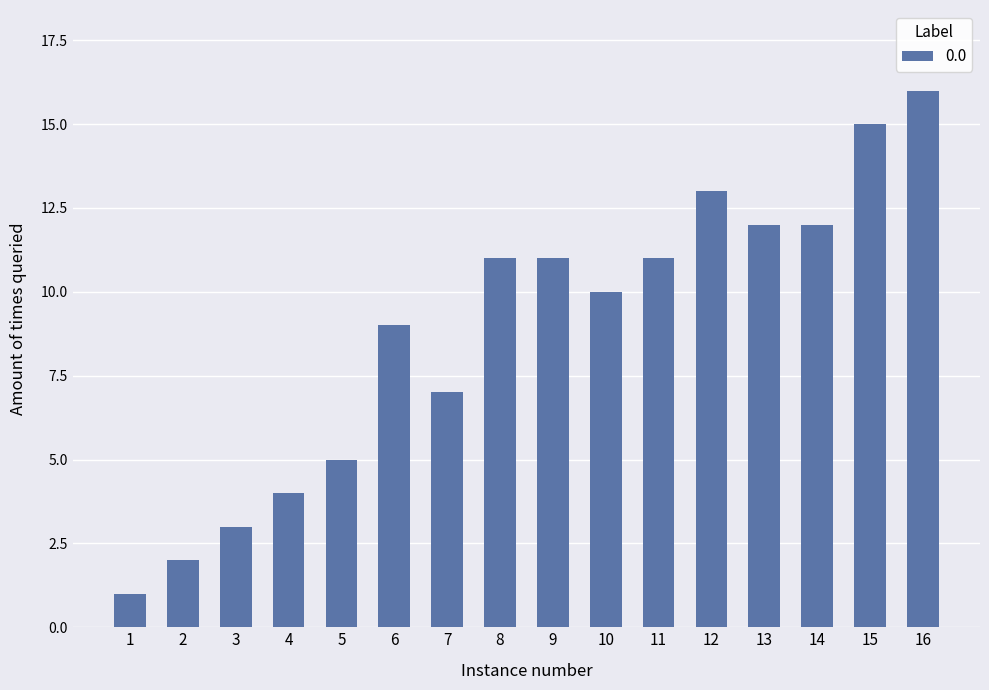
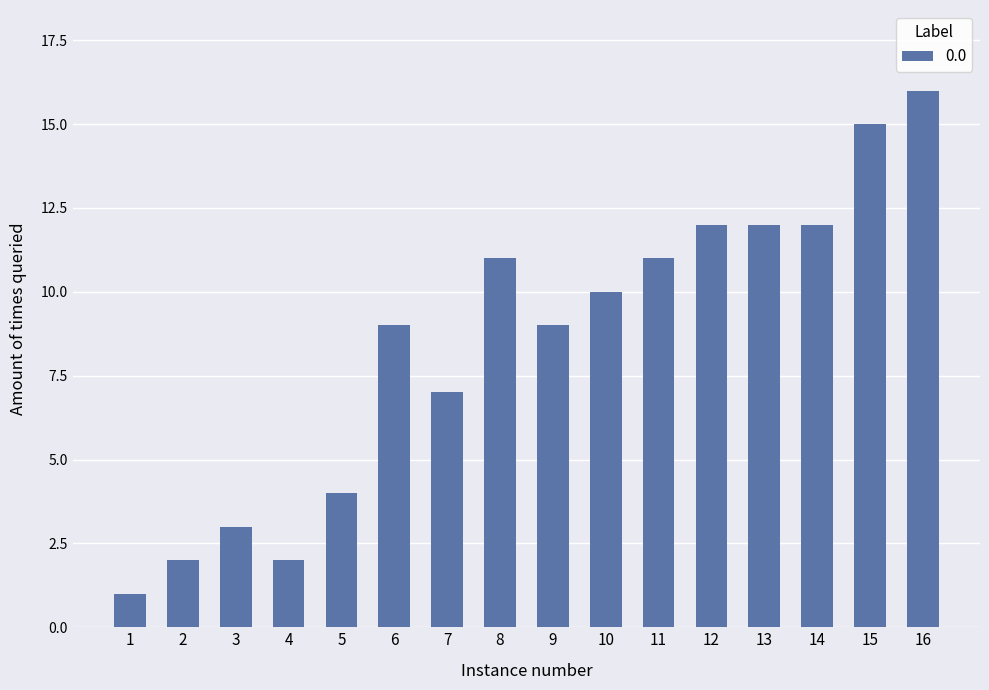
  {
    "1": 1,
    "2": 2,
    "3": 3,
-   "4": 4,
-   "5": 5,
+   "4": 2,
+   "5": 4,
    "6": 9,
    "7": 7,
    "8": 11,
-   "9": 11,
+   "9": 9,
    "10": 10,
    "11": 11,
-   "12": 13,
+   "12": 12,
    "13": 12,
    "14": 12,
    "15": 15,
    "16": 16
  }
